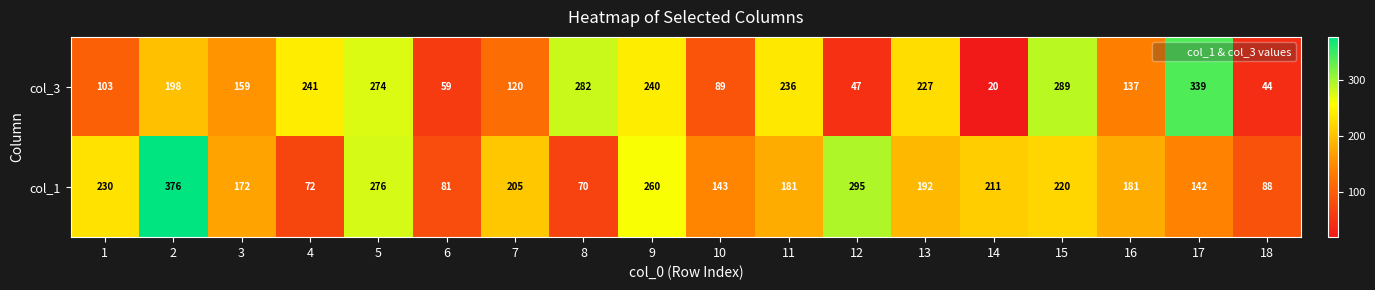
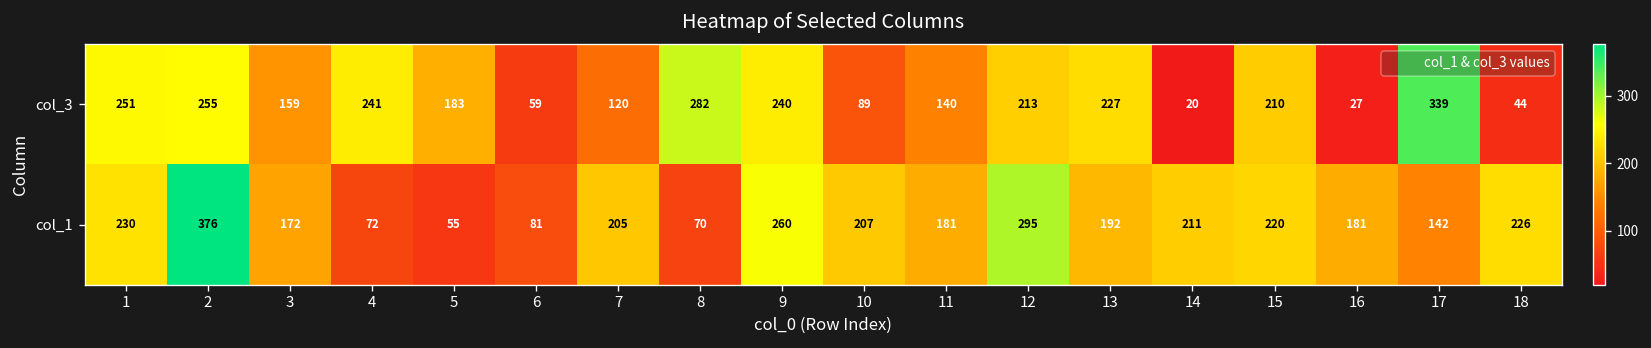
  {
    "col_3": {
-     "1": 103,
-     "2": 198,
+     "1": 251,
+     "2": 255,
      "3": 159,
      "4": 241,
-     "5": 274,
+     "5": 183,
      "6": 59,
      "7": 120,
      "8": 282,
      "9": 240,
      "10": 89,
-     "11": 236,
-     "12": 47,
+     "11": 140,
+     "12": 213,
      "13": 227,
      "14": 20,
-     "15": 289,
-     "16": 137,
+     "15": 210,
+     "16": 27,
      "17": 339,
      "18": 44
    },
    "col_1": {
      "1": 230,
      "2": 376,
      "3": 172,
      "4": 72,
-     "5": 276,
+     "5": 55,
      "6": 81,
      "7": 205,
      "8": 70,
      "9": 260,
-     "10": 143,
+     "10": 207,
      "11": 181,
      "12": 295,
      "13": 192,
      "14": 211,
      "15": 220,
      "16": 181,
      "17": 142,
-     "18": 88
+     "18": 226
    }
  }
